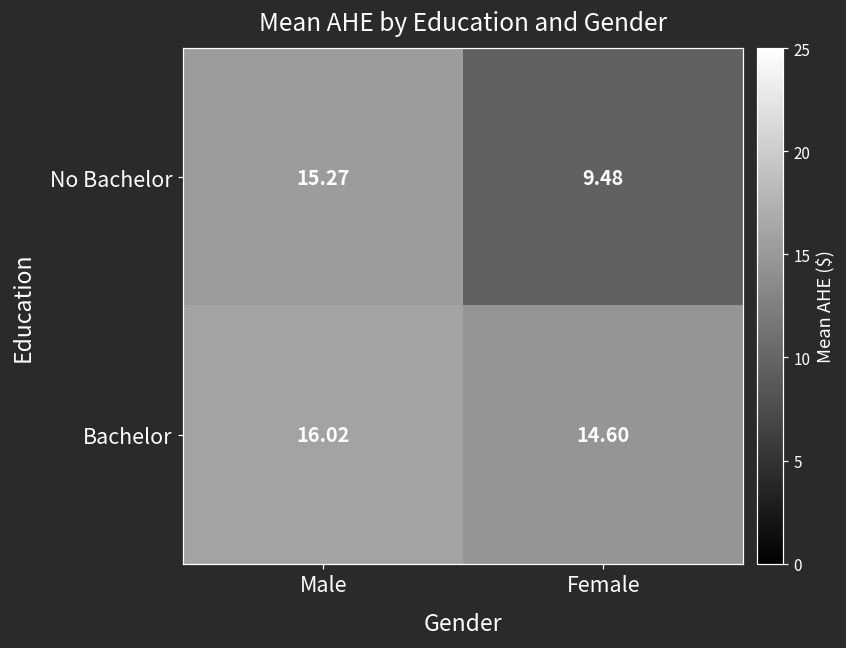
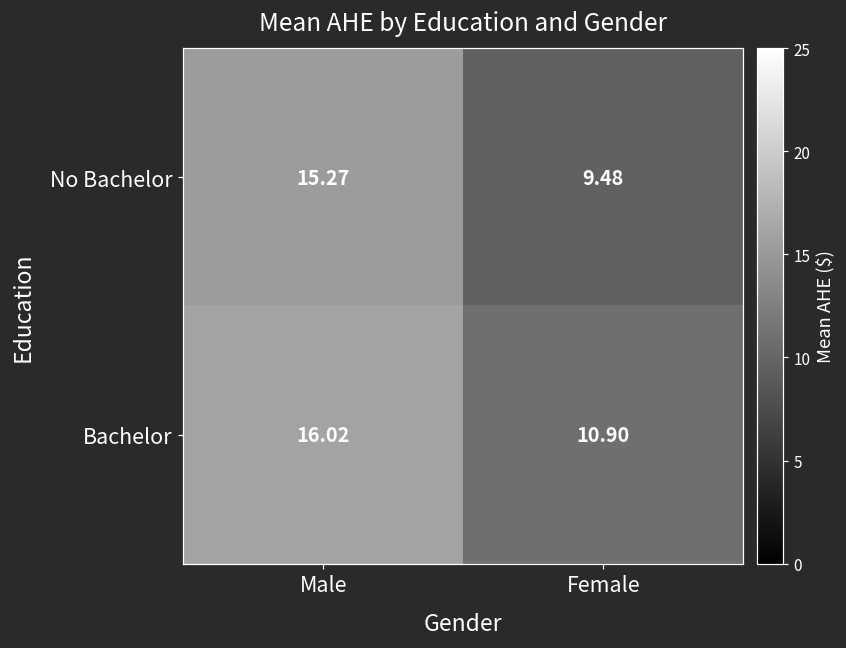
  {
    "No Bachelor": {
      "Male": 15.27,
      "Female": 9.48
    },
    "Bachelor": {
      "Male": 16.02,
-     "Female": 14.60
+     "Female": 10.90
    }
  }
